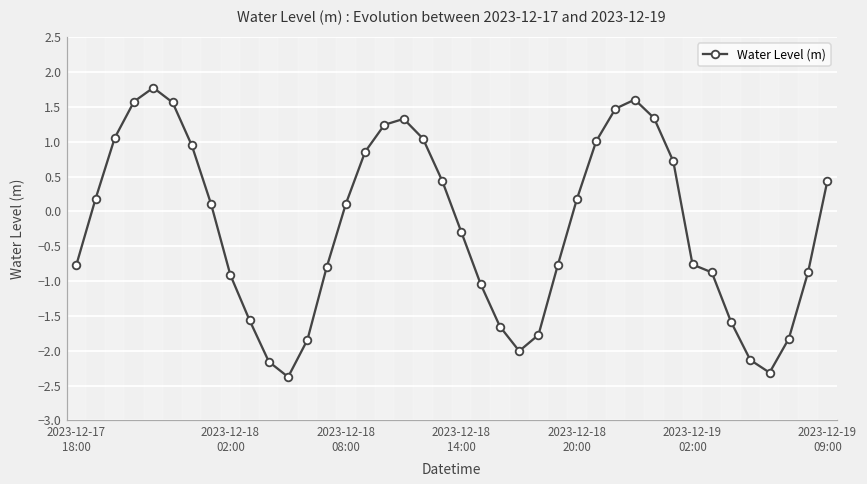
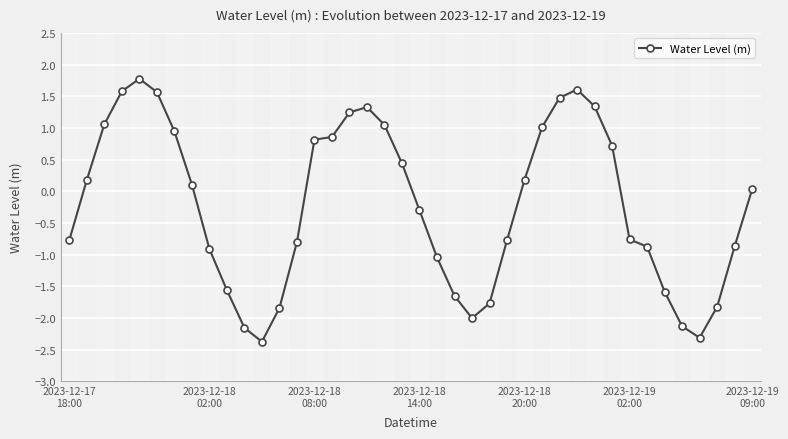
  {
    "2023-12-17 18:00": -0.8,
    "2023-12-18 02:00": -0.9,
-   "2023-12-18 08:00": 0.1,
+   "2023-12-18 08:00": 0.8,
    "2023-12-18 14:00": -0.3,
    "2023-12-18 20:00": 0.2,
    "2023-12-19 02:00": -0.8,
-   "2023-12-19 09:00": 0.4
+   "2023-12-19 09:00": 0.0
  }
